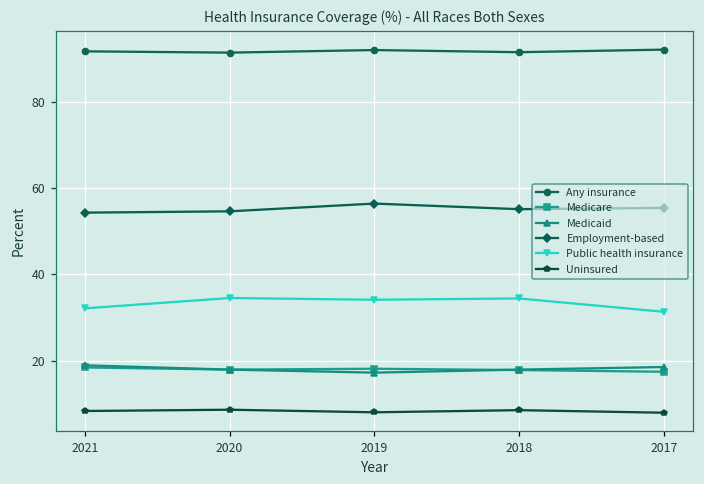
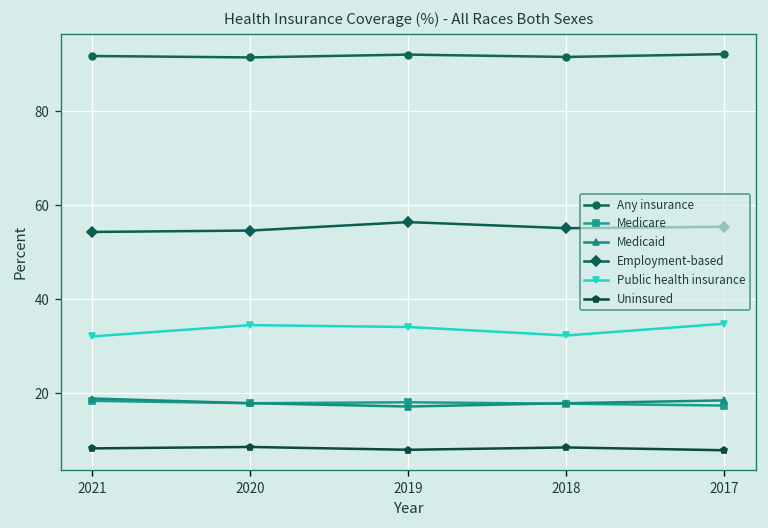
  {
    "Public health insurance": {
      "2021": 32,
      "2020": 35,
      "2019": 34,
-     "2018": 34,
-     "2017": 31
+     "2018": 32,
+     "2017": 35
    }
  }
